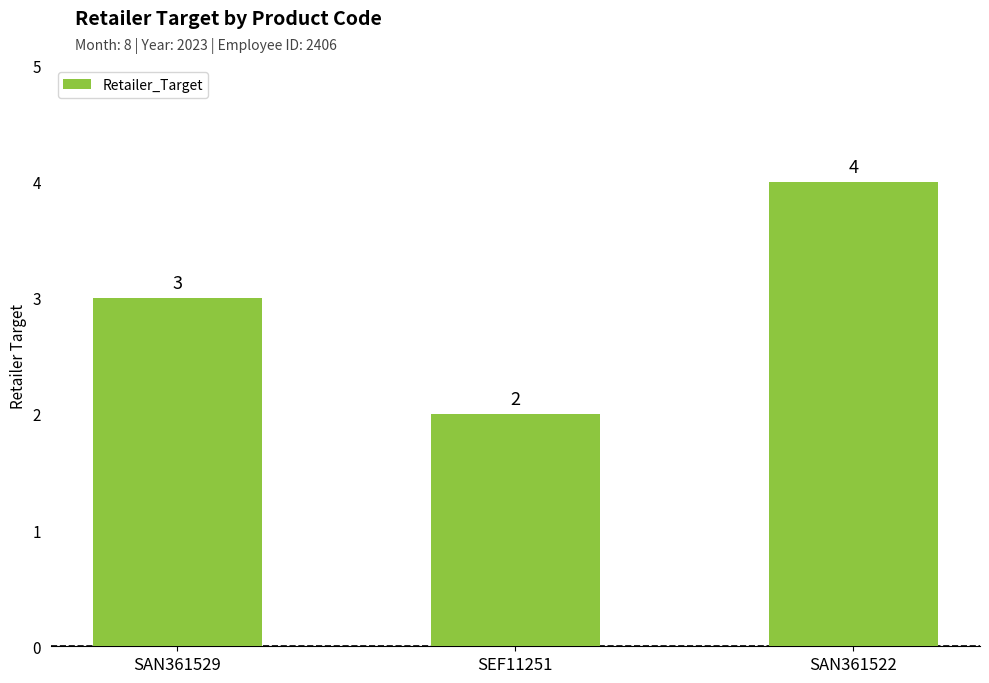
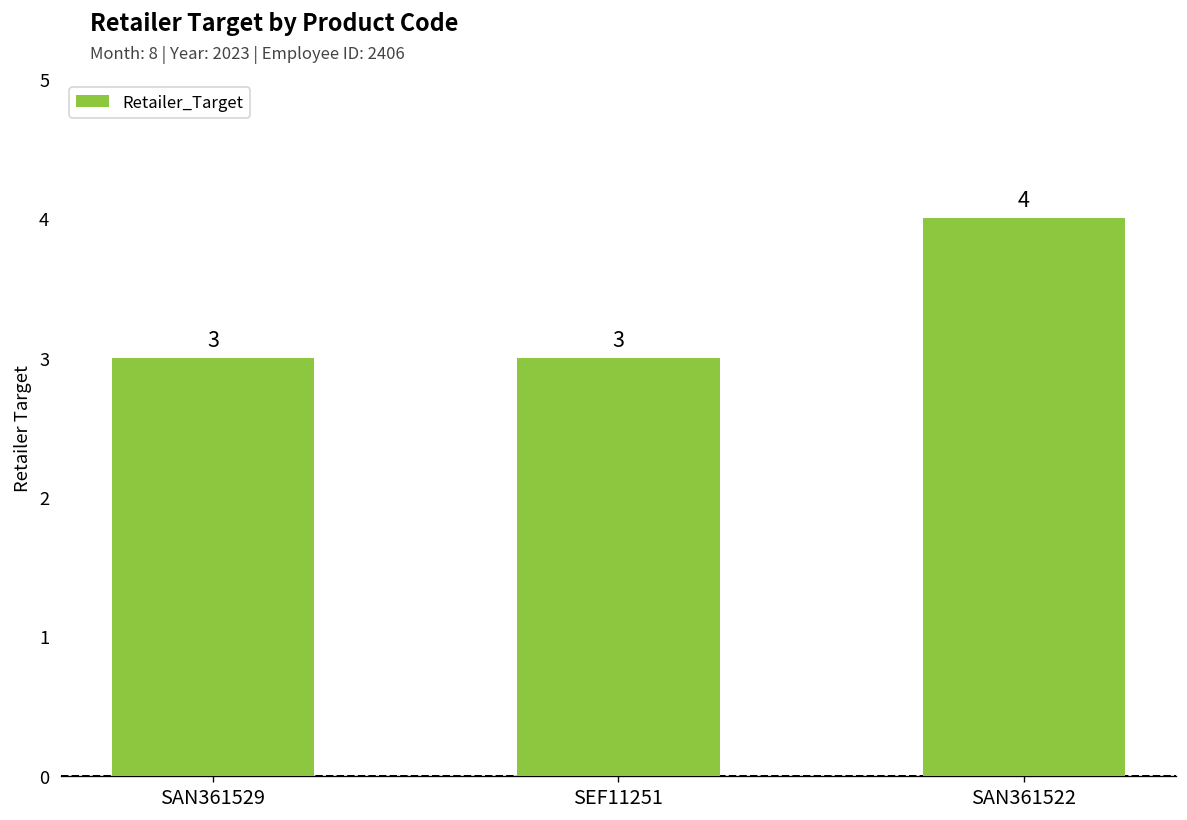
  {
    "SAN361529": 3,
-   "SEF11251": 2,
+   "SEF11251": 3,
    "SAN361522": 4
  }
